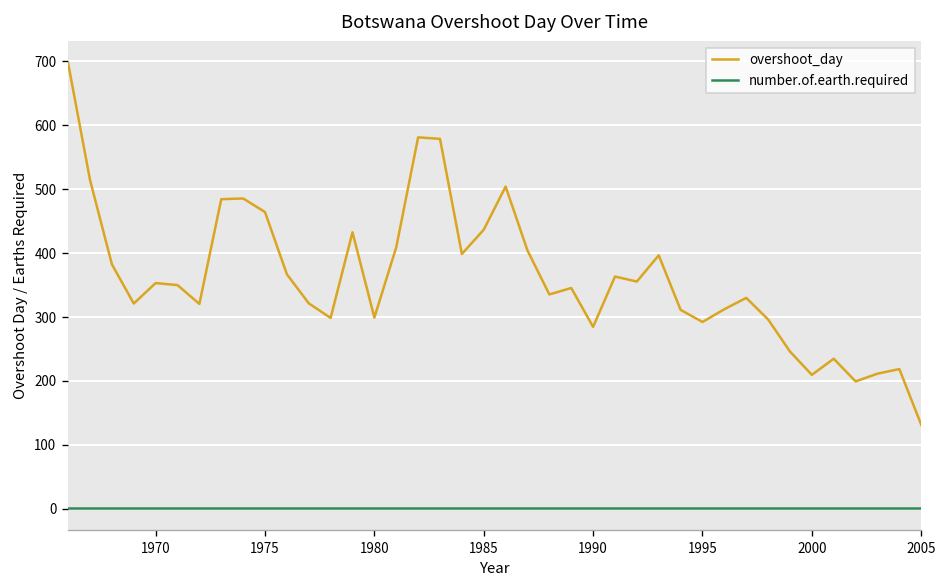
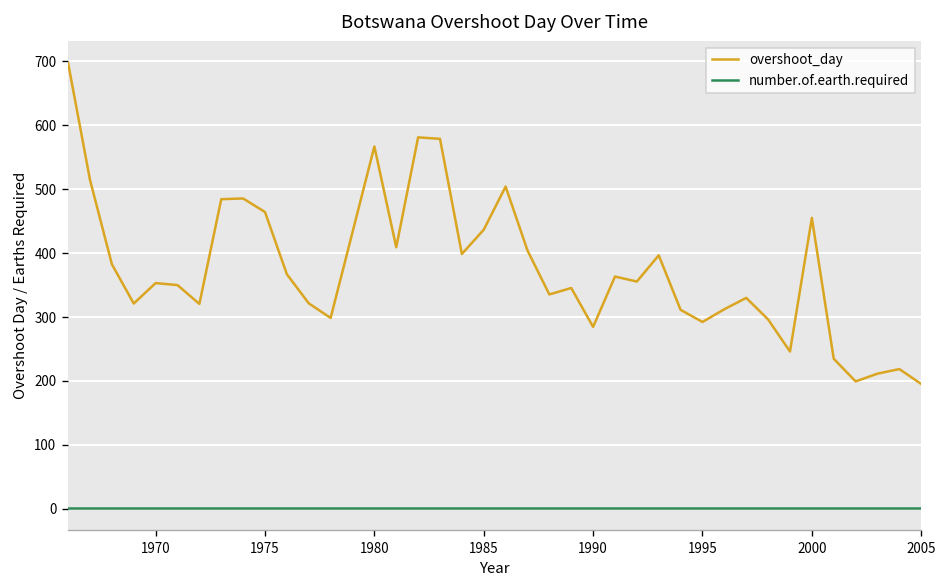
  {
    "overshoot_day": {
      "1970": 350,
      "1975": 460,
-     "1980": 300,
+     "1980": 570,
      "1985": 440,
      "1990": 280,
      "1995": 290,
-     "2000": 210,
-     "2005": 130
+     "2000": 460,
+     "2005": 200
    },
    "number.of.earth.required": {
      "1970": 0,
      "1975": 0,
      "1980": 0,
      "1985": 0,
      "1990": 0,
      "1995": 0,
      "2000": 0,
      "2005": 0
    }
  }
